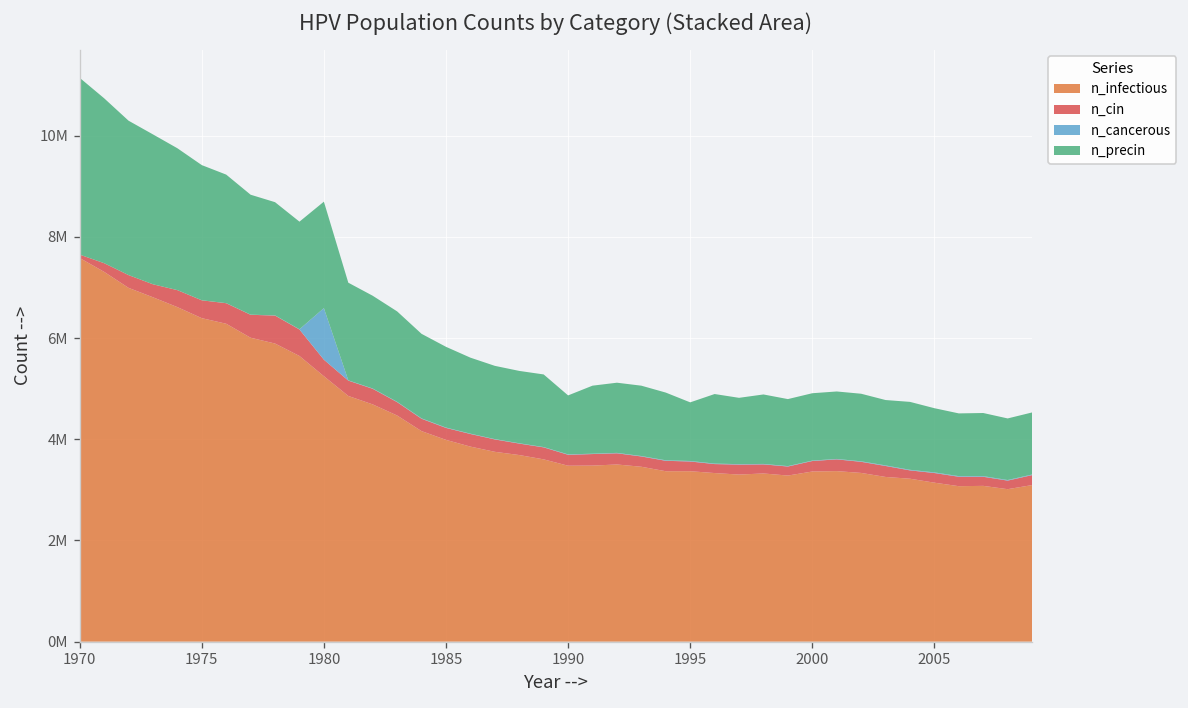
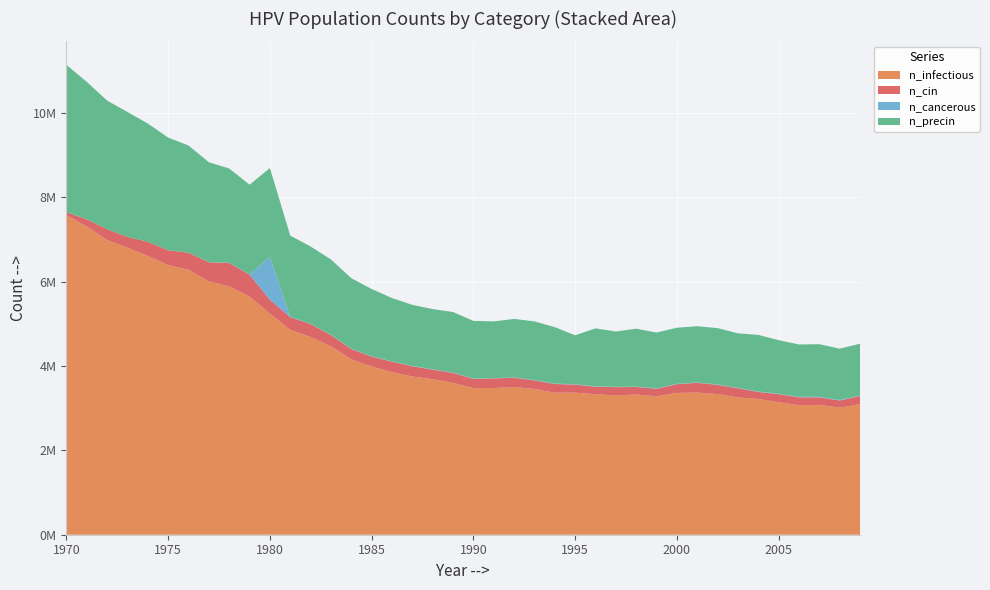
  {
    "n_cancerous": {
      "1980": 1000000
    },
    "n_precin": {
      "1970": 3500000,
      "1975": 2700000,
      "1980": 2100000,
      "1985": 1600000,
-     "1990": 1200000,
+     "1990": 1400000,
      "1995": 1200000,
      "2000": 1300000,
      "2005": 1300000
    }
  }
